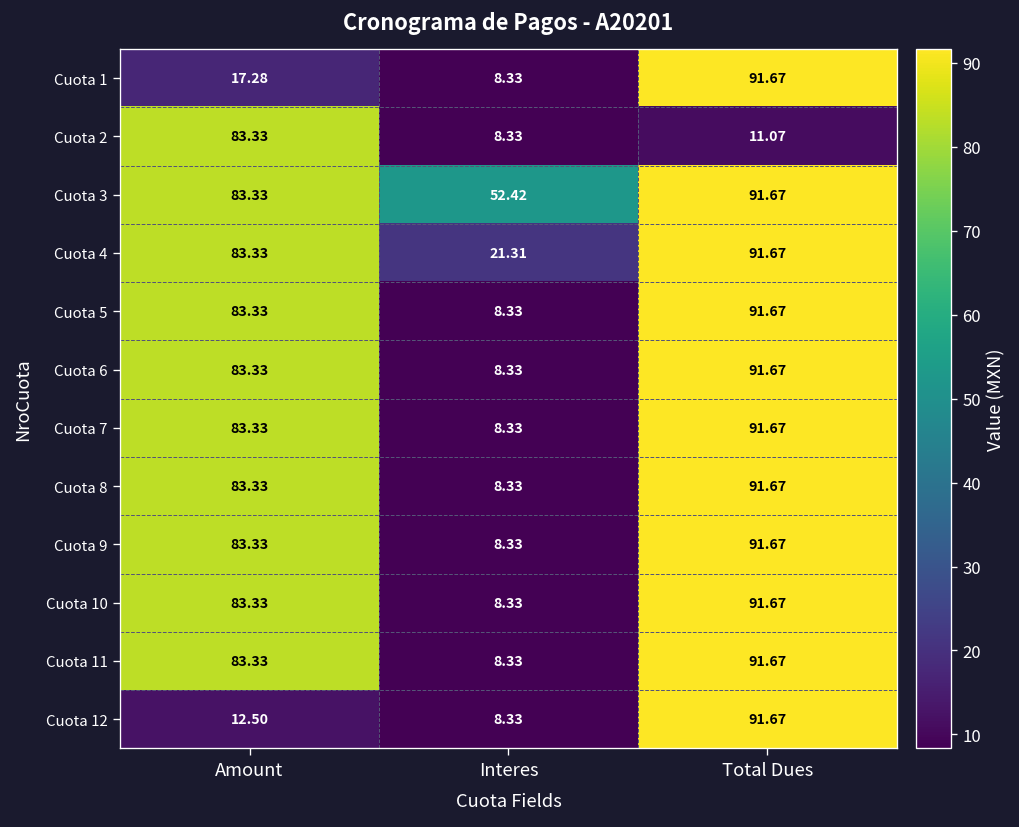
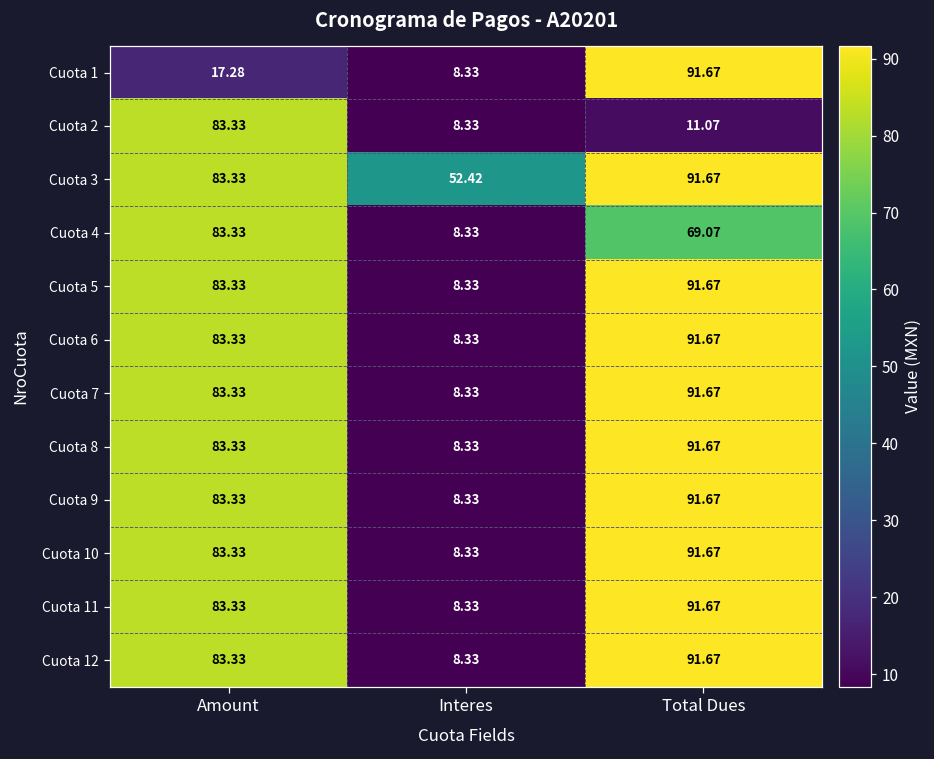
  {
    "Cuota 1": {
      "Amount": 17.28,
      "Interes": 8.33,
      "Total Dues": 91.67
    },
    "Cuota 2": {
      "Amount": 83.33,
      "Interes": 8.33,
      "Total Dues": 11.07
    },
    "Cuota 3": {
      "Amount": 83.33,
      "Interes": 52.42,
      "Total Dues": 91.67
    },
    "Cuota 4": {
      "Amount": 83.33,
-     "Interes": 21.31,
-     "Total Dues": 91.67
+     "Interes": 8.33,
+     "Total Dues": 69.07
    },
    "Cuota 5": {
      "Amount": 83.33,
      "Interes": 8.33,
      "Total Dues": 91.67
    },
    "Cuota 6": {
      "Amount": 83.33,
      "Interes": 8.33,
      "Total Dues": 91.67
    },
    "Cuota 7": {
      "Amount": 83.33,
      "Interes": 8.33,
      "Total Dues": 91.67
    },
    "Cuota 8": {
      "Amount": 83.33,
      "Interes": 8.33,
      "Total Dues": 91.67
    },
    "Cuota 9": {
      "Amount": 83.33,
      "Interes": 8.33,
      "Total Dues": 91.67
    },
    "Cuota 10": {
      "Amount": 83.33,
      "Interes": 8.33,
      "Total Dues": 91.67
    },
    "Cuota 11": {
      "Amount": 83.33,
      "Interes": 8.33,
      "Total Dues": 91.67
    },
    "Cuota 12": {
-     "Amount": 12.50,
+     "Amount": 83.33,
      "Interes": 8.33,
      "Total Dues": 91.67
    }
  }
